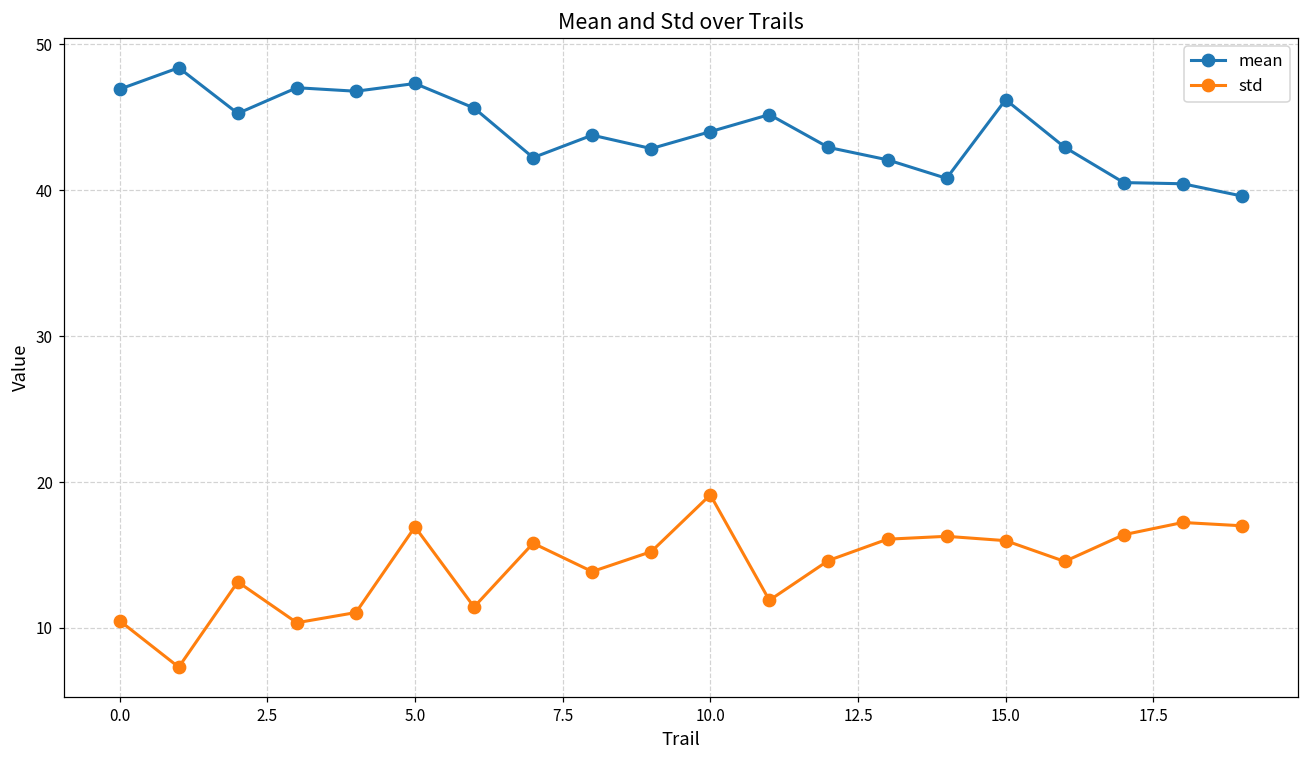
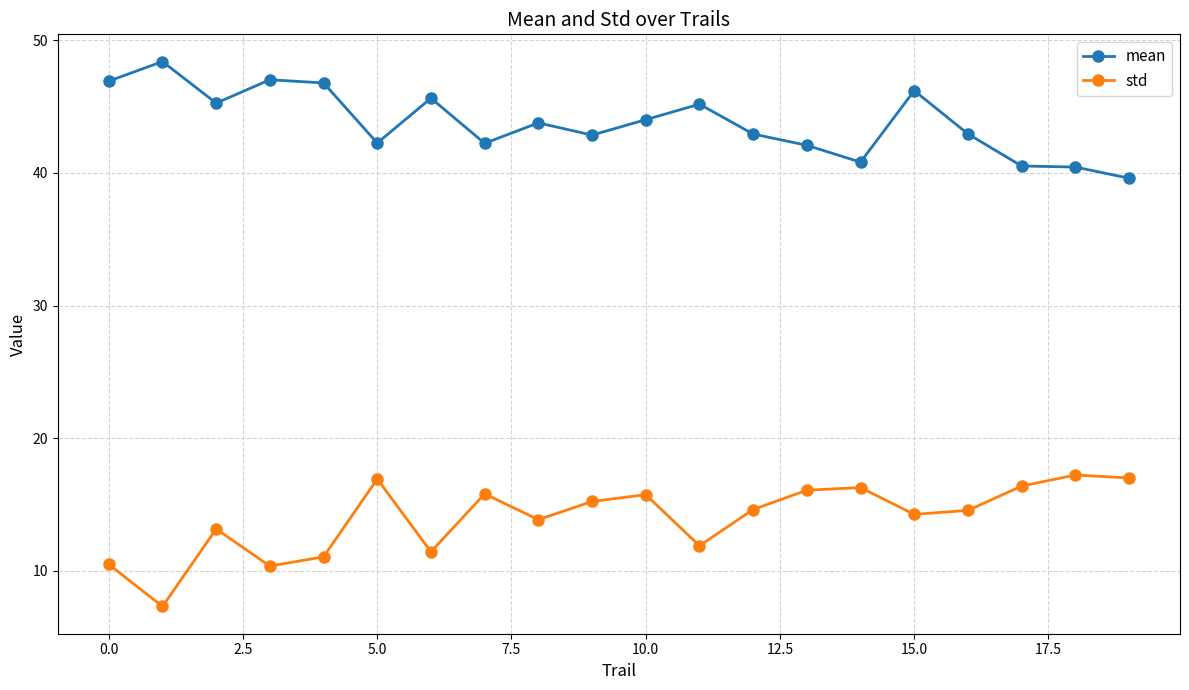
  {
    "mean": {
      "0.0": 46.9,
-     "5.0": 47.3,
+     "5.0": 42.3,
      "10.0": 44.0,
      "15.0": 46.2
    },
    "std": {
      "0.0": 10.5,
      "5.0": 16.9,
-     "10.0": 19.1,
-     "15.0": 16.0
+     "10.0": 15.7,
+     "15.0": 14.3
    }
  }
